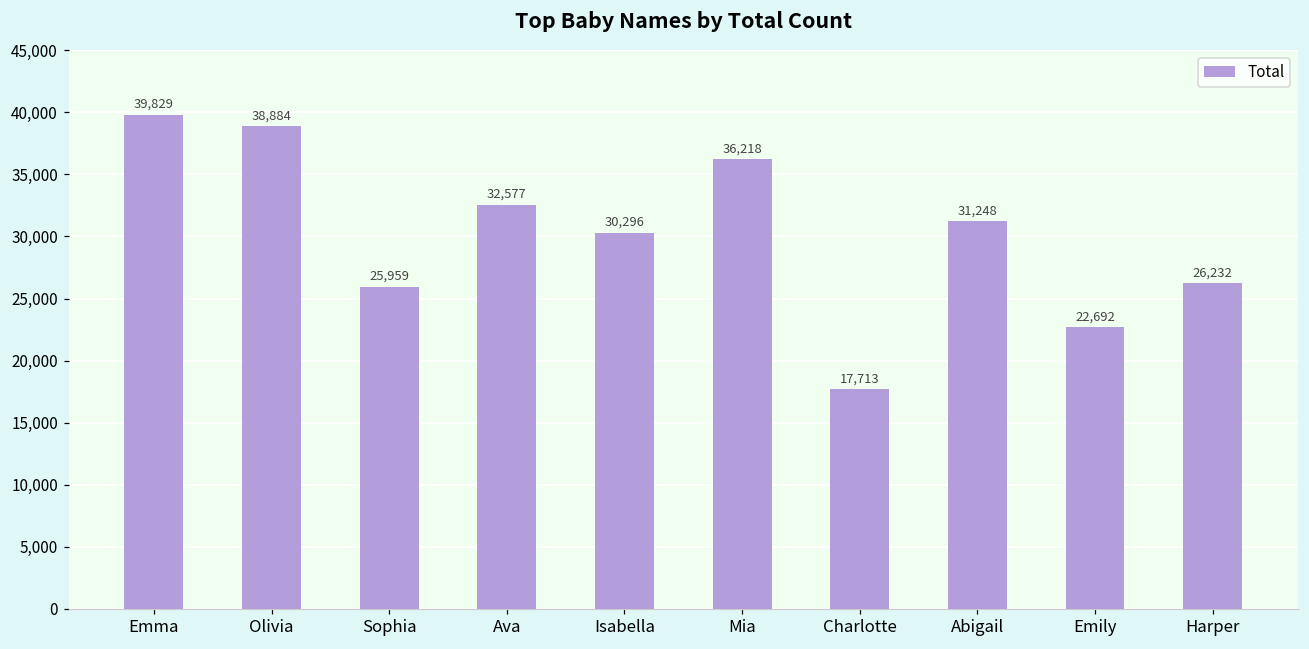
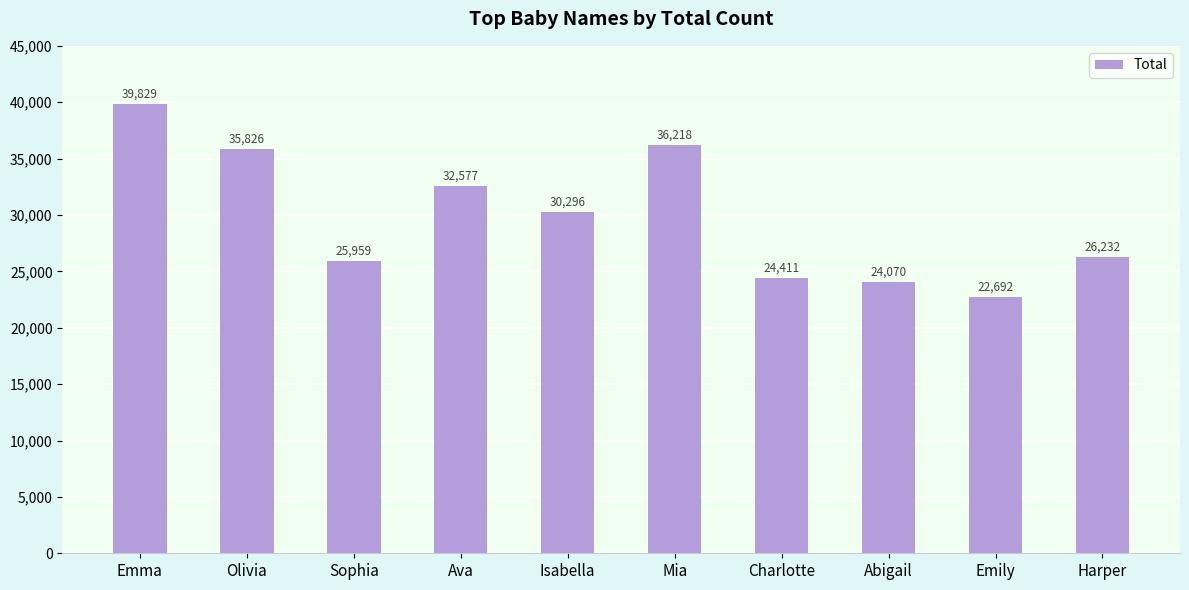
  {
    "Emma": "39,829",
-   "Olivia": "38,884",
+   "Olivia": "35,826",
    "Sophia": "25,959",
    "Ava": "32,577",
    "Isabella": "30,296",
    "Mia": "36,218",
-   "Charlotte": "17,713",
-   "Abigail": "31,248",
+   "Charlotte": "24,411",
+   "Abigail": "24,070",
    "Emily": "22,692",
    "Harper": "26,232"
  }
